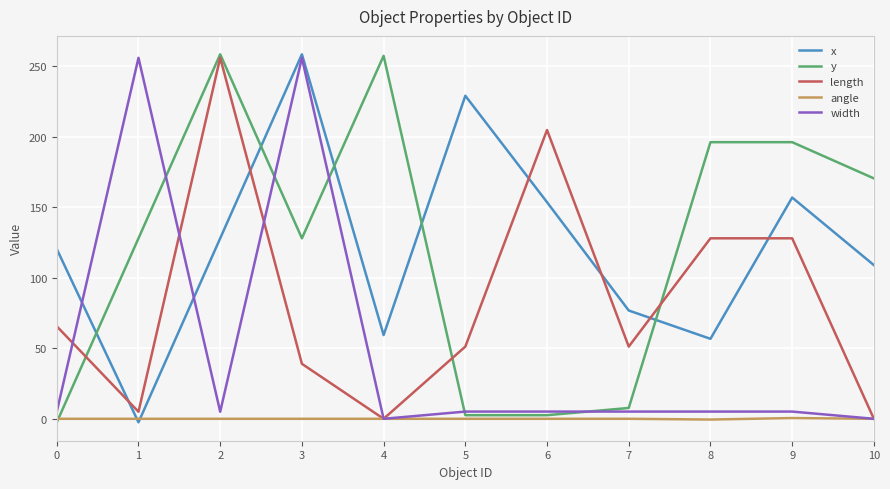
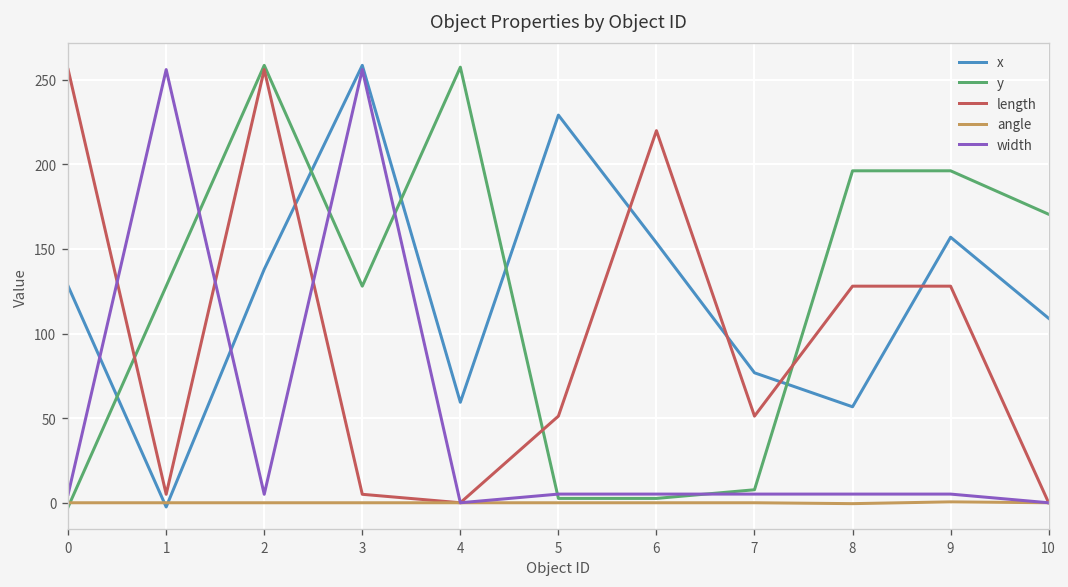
  {
    "x": {
-     "0": 120,
+     "0": 128,
      "1": -3,
-     "2": 128,
+     "2": 138,
      "3": 259,
      "4": 59,
      "5": 229,
      "6": 154,
      "7": 77,
      "8": 57,
      "9": 157,
      "10": 109
    },
    "y": {
      "0": -3,
      "1": 128,
      "2": 259,
      "3": 128,
      "4": 257,
      "5": 3,
      "6": 3,
      "7": 8,
      "8": 196,
      "9": 196,
      "10": 171
    },
    "length": {
-     "0": 66,
+     "0": 256,
      "1": 5,
      "2": 256,
-     "3": 39,
+     "3": 5,
      "5": 51,
-     "6": 205,
+     "6": 220,
      "7": 51,
      "8": 128,
      "9": 128
    },
    "angle": {
      "0": 0,
      "1": 0,
      "2": 0,
      "3": 0,
      "5": 0,
      "6": 0,
      "7": 0,
      "8": -1,
      "9": 1
    },
    "width": {
      "0": 5,
      "1": 256,
      "2": 5,
      "3": 256,
      "5": 5,
      "6": 5,
      "7": 5,
      "8": 5,
      "9": 5
    }
  }
